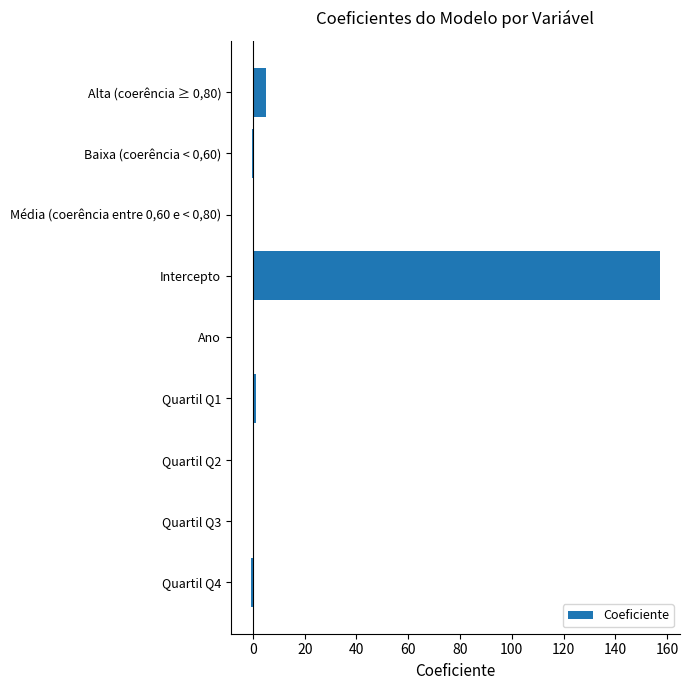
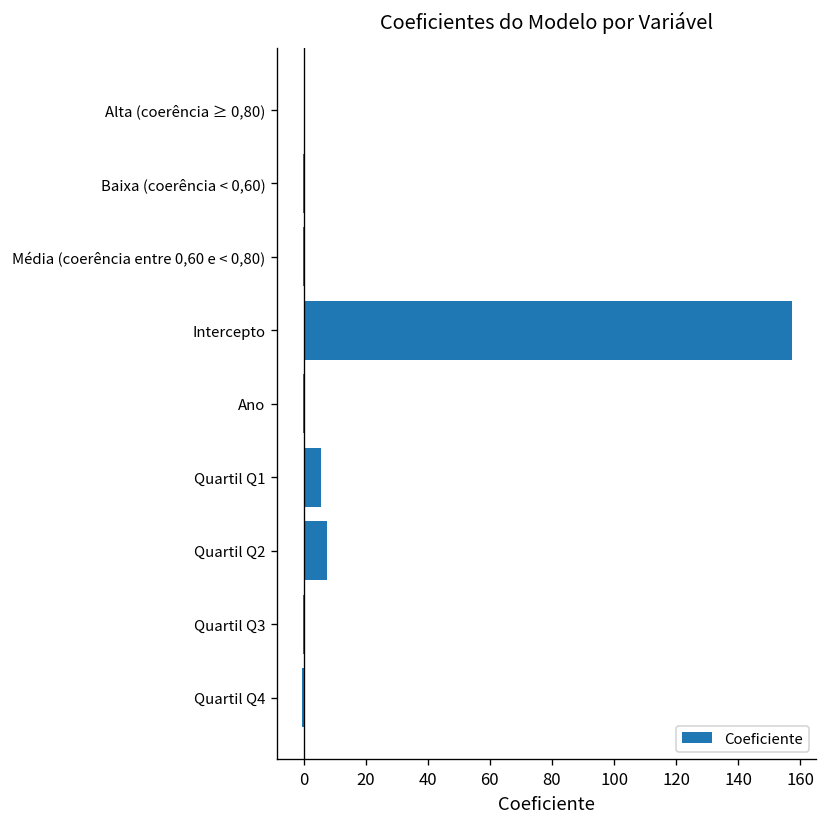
  {
-   "Alta (coerência ≥ 0,80)": 5,
+   "Alta (coerência ≥ 0,80)": 0,
    "Intercepto": 157,
-   "Quartil Q1": 1,
-   "Quartil Q2": 0
+   "Quartil Q1": 6,
+   "Quartil Q2": 8
  }
